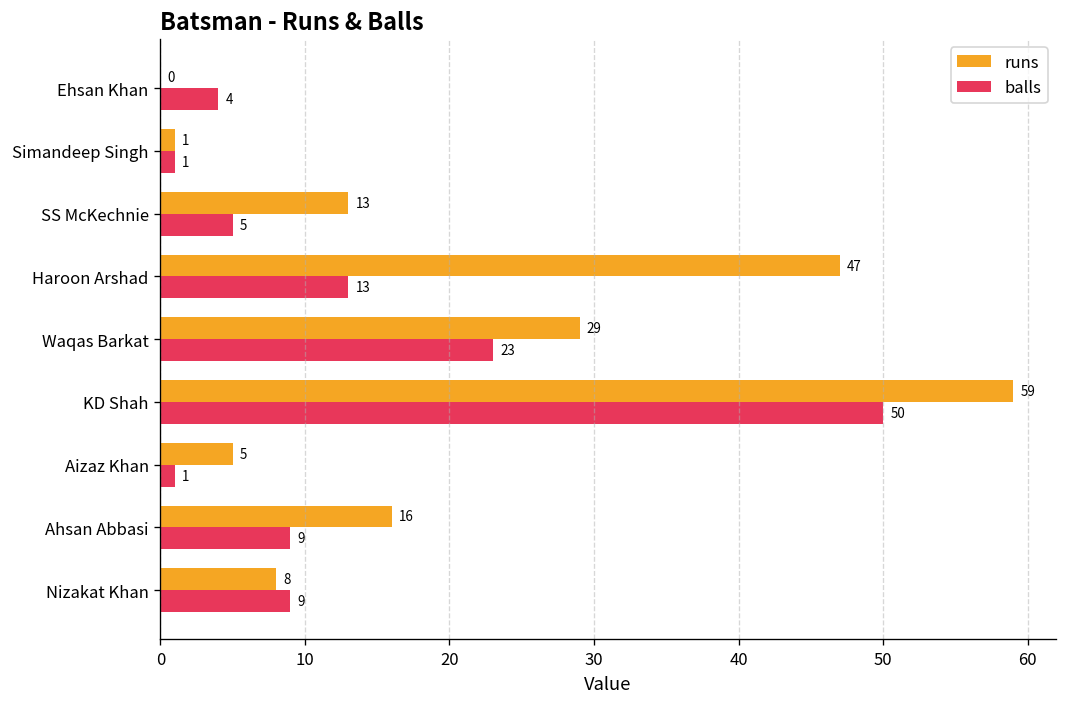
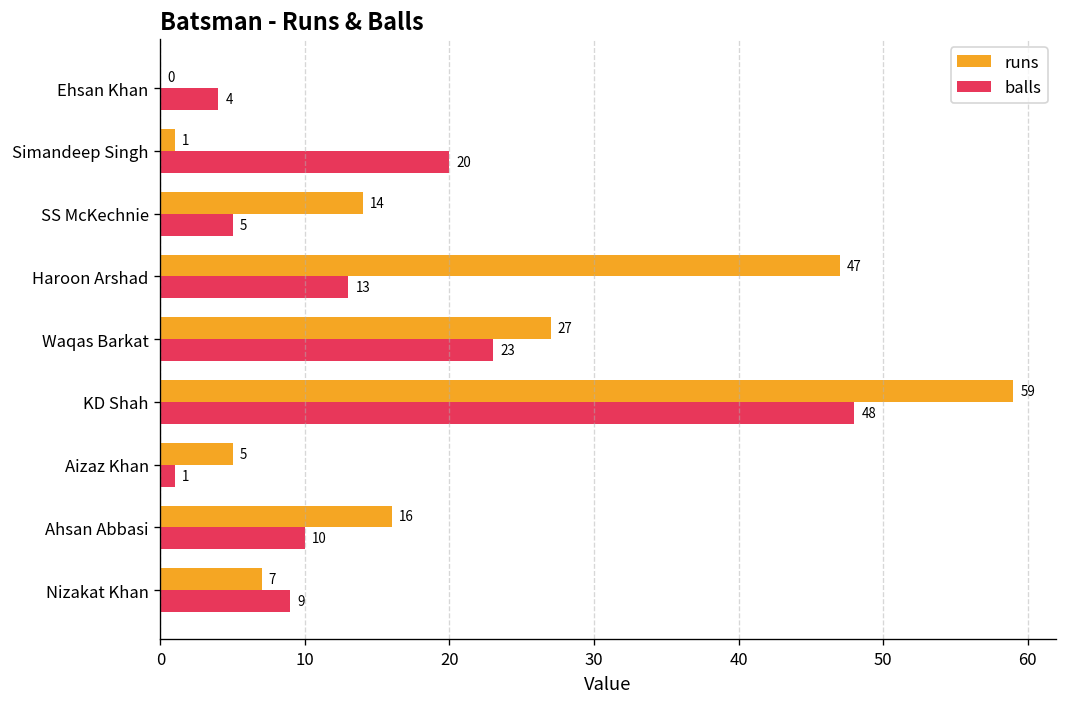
  {
    "runs": {
      "Ehsan Khan": 0,
      "Simandeep Singh": 1,
-     "SS McKechnie": 13,
+     "SS McKechnie": 14,
      "Haroon Arshad": 47,
-     "Waqas Barkat": 29,
+     "Waqas Barkat": 27,
      "KD Shah": 59,
      "Aizaz Khan": 5,
      "Ahsan Abbasi": 16,
-     "Nizakat Khan": 8
+     "Nizakat Khan": 7
    },
    "balls": {
      "Ehsan Khan": 4,
-     "Simandeep Singh": 1,
+     "Simandeep Singh": 20,
      "SS McKechnie": 5,
      "Haroon Arshad": 13,
      "Waqas Barkat": 23,
-     "KD Shah": 50,
+     "KD Shah": 48,
      "Aizaz Khan": 1,
-     "Ahsan Abbasi": 9,
+     "Ahsan Abbasi": 10,
      "Nizakat Khan": 9
    }
  }
